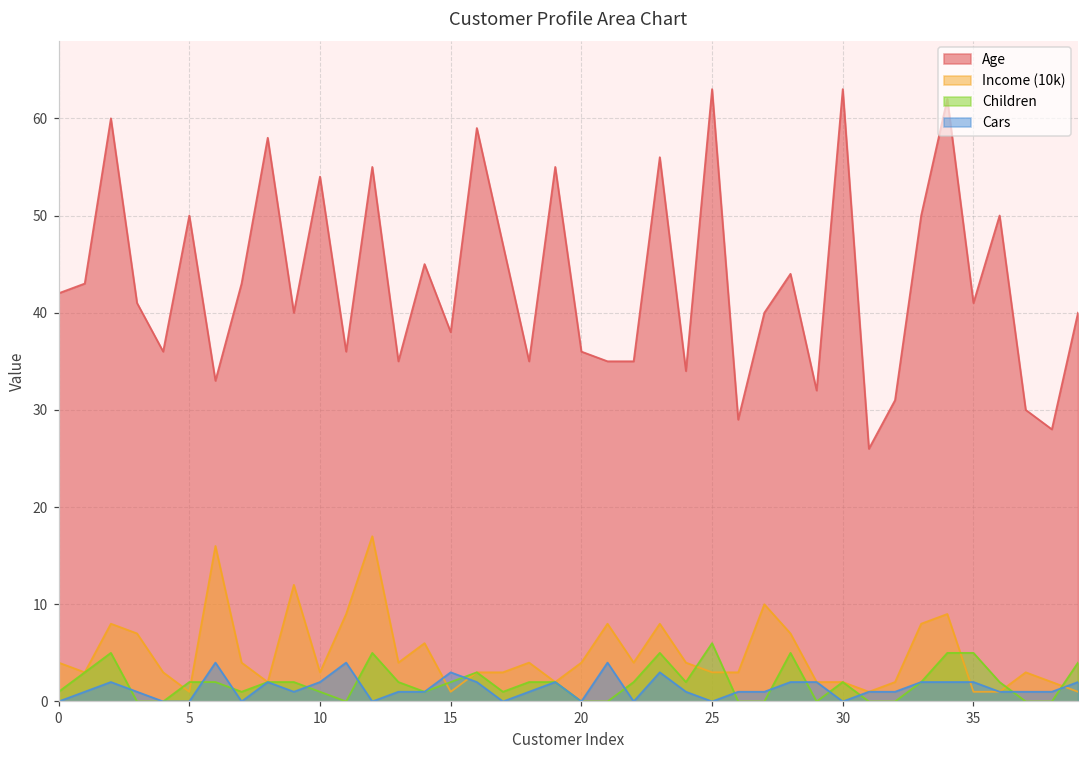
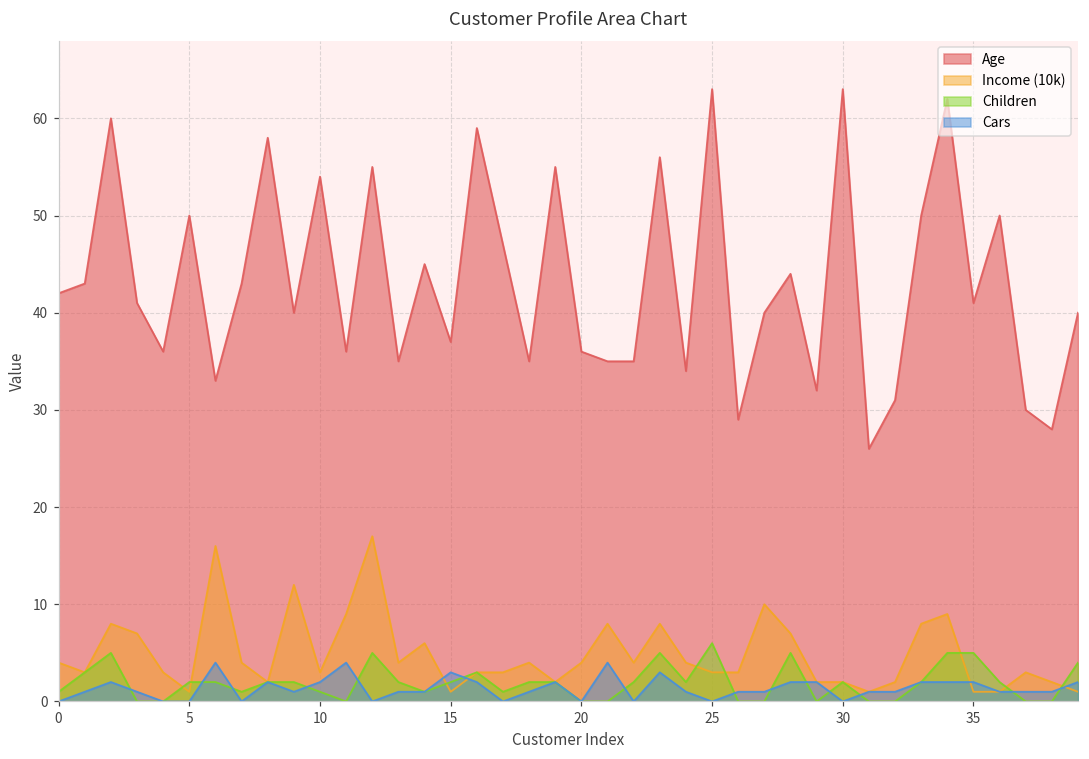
  {
    "Age": {
      "0": 42,
      "5": 50,
      "10": 54,
-     "15": 38,
+     "15": 37,
      "20": 36,
      "25": 63,
      "30": 63,
      "35": 41
    },
    "Income (10k)": {
      "0": 4,
      "5": 1,
      "10": 3,
      "15": 1,
      "20": 4,
      "25": 3,
      "35": 1
    },
    "Children": {
      "0": 1,
      "5": 2,
      "10": 1,
      "15": 2,
      "25": 6,
      "35": 5
    },
    "Cars": {
      "0": 0,
      "5": 0,
      "10": 2,
      "15": 3,
      "25": 0,
      "30": 0,
      "35": 2
    }
  }
